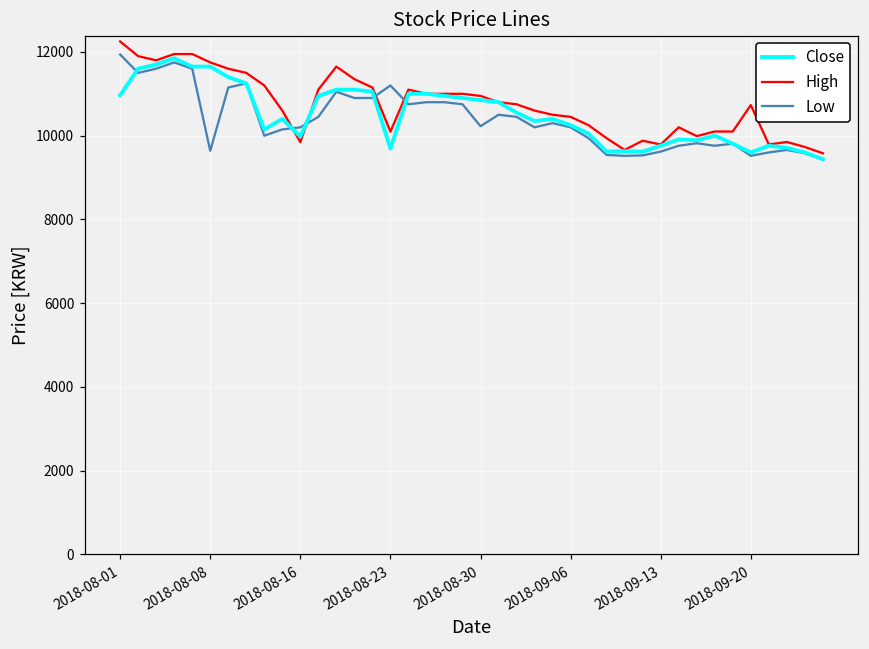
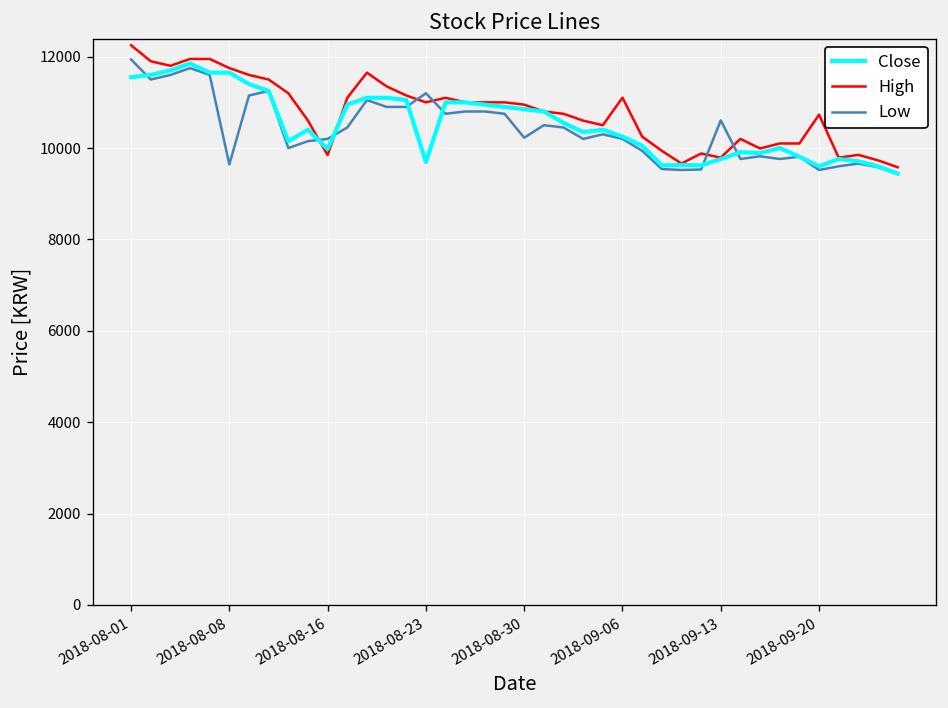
  {
    "Close": {
-     "2018-08-01": 11000,
+     "2018-08-01": 11600,
      "2018-08-08": 11700,
      "2018-08-16": 10000,
      "2018-08-23": 9700,
      "2018-08-30": 10900,
      "2018-09-20": 9600
    },
    "High": {
      "2018-08-01": 12300,
      "2018-08-08": 11800,
      "2018-08-16": 9800,
-     "2018-08-23": 10100,
+     "2018-08-23": 11000,
      "2018-08-30": 11000,
-     "2018-09-06": 10500,
+     "2018-09-06": 11100,
      "2018-09-20": 10700
    },
    "Low": {
      "2018-08-01": 11900,
      "2018-08-08": 9600,
      "2018-08-16": 10200,
      "2018-08-23": 11200,
      "2018-08-30": 10200,
-     "2018-09-13": 9600,
+     "2018-09-13": 10600,
      "2018-09-20": 9500
    }
  }
